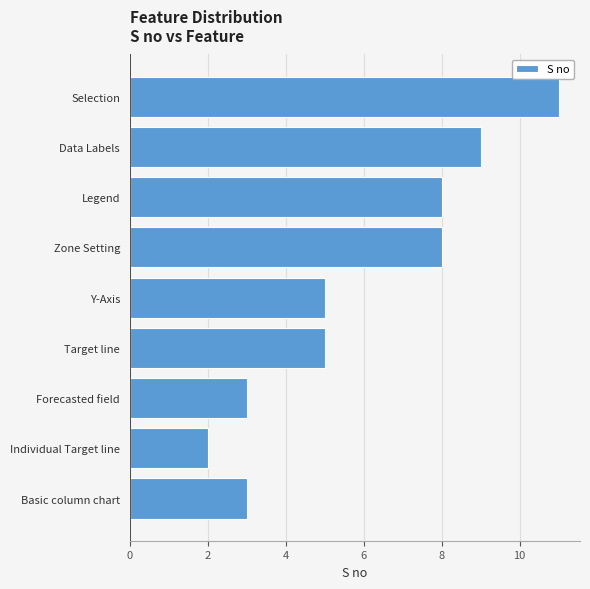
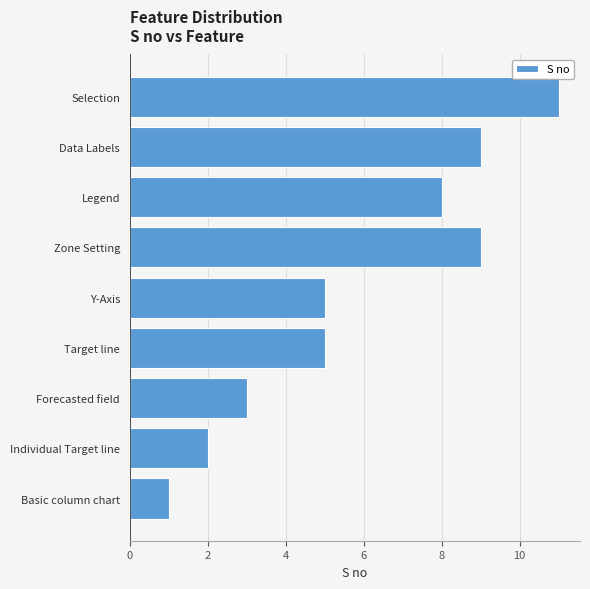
  {
    "Selection": 11,
    "Data Labels": 9,
    "Legend": 8,
-   "Zone Setting": 8,
+   "Zone Setting": 9,
    "Y-Axis": 5,
    "Target line": 5,
    "Forecasted field": 3,
    "Individual Target line": 2,
-   "Basic column chart": 3
+   "Basic column chart": 1
  }
